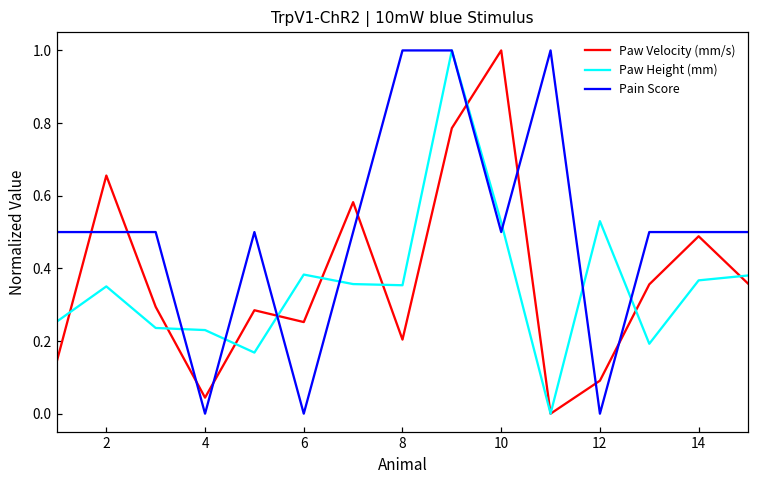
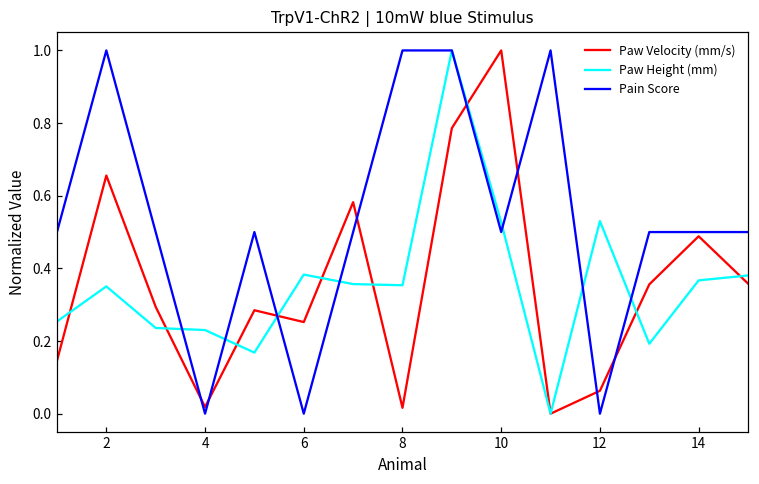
  {
    "Paw Velocity (mm/s)": {
      "2": 0.66,
-     "4": 0.04,
+     "4": 0.02,
      "6": 0.25,
-     "8": 0.20,
+     "8": 0.02,
      "10": 1.00,
-     "12": 0.09,
+     "12": 0.06,
      "14": 0.49
    },
    "Paw Height (mm)": {
      "2": 0.35,
      "4": 0.23,
      "6": 0.38,
      "8": 0.35,
      "10": 0.53,
      "12": 0.53,
      "14": 0.37
    },
    "Pain Score": {
-     "2": 0.50,
+     "2": 1.00,
      "4": 0.00,
      "6": 0.00,
      "8": 1.00,
      "10": 0.50,
      "12": 0.00,
      "14": 0.50
    }
  }
